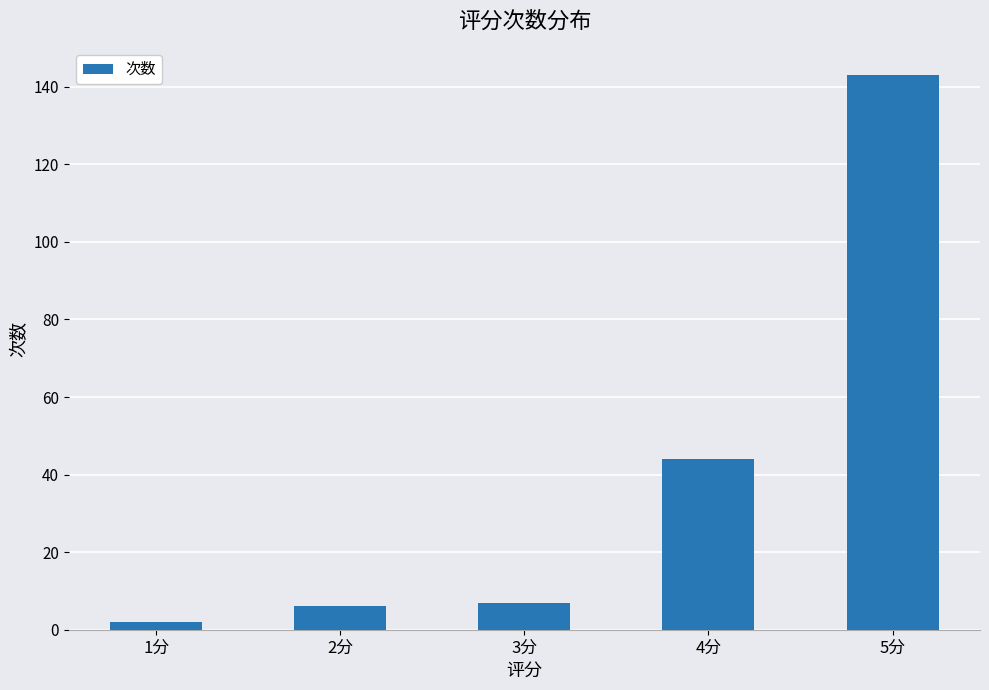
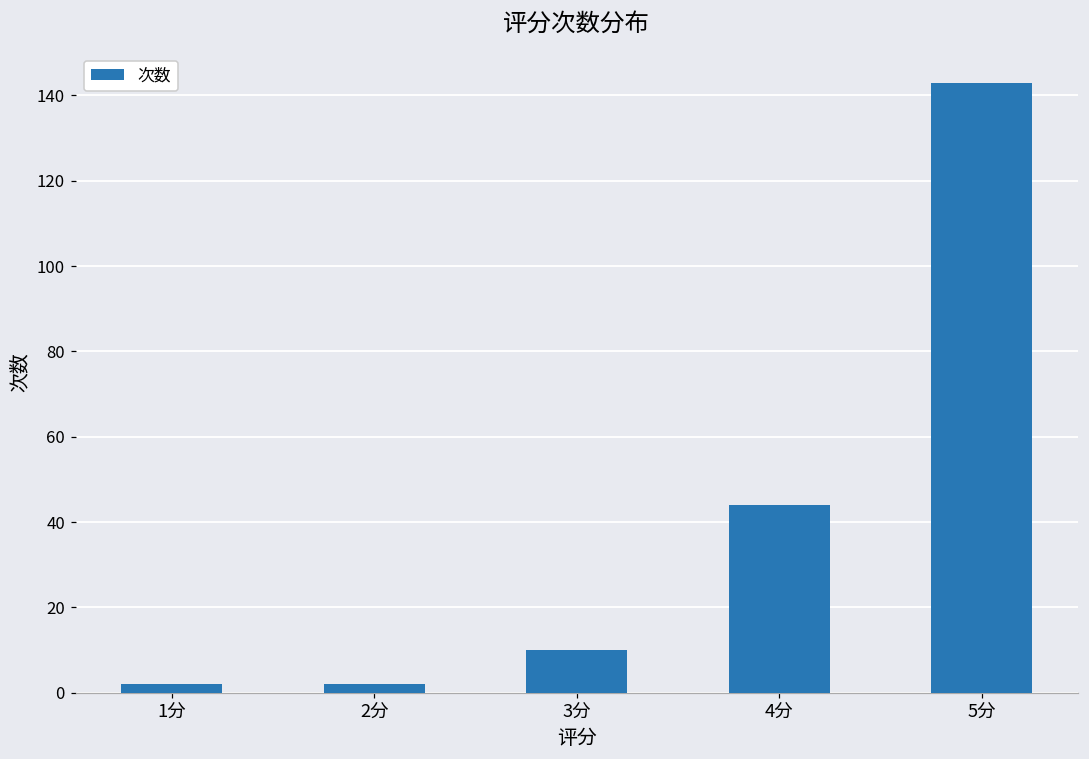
  {
    "1分": 2,
-   "2分": 6,
-   "3分": 7,
+   "2分": 2,
+   "3分": 10,
    "4分": 44,
    "5分": 143
  }
